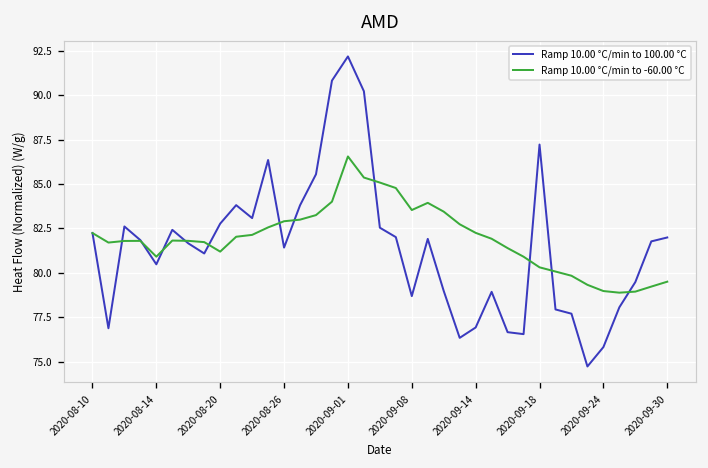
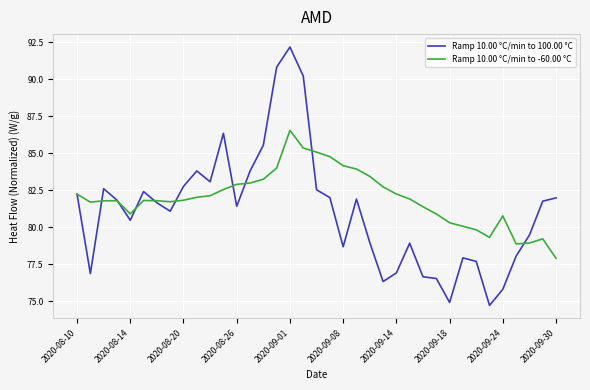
  {
    "Ramp 10.00 °C/min to 100.00 °C": {
      "2020-08-14": 80.5,
      "2020-08-20": 82.8,
      "2020-08-26": 81.4,
      "2020-09-01": 92.2,
      "2020-09-08": 78.7,
      "2020-09-14": 76.9,
-     "2020-09-18": 87.2,
+     "2020-09-18": 74.9,
      "2020-09-24": 75.8,
      "2020-09-30": 82.0
    },
    "Ramp 10.00 °C/min to -60.00 °C": {
      "2020-08-14": 80.9,
-     "2020-08-20": 81.2,
+     "2020-08-20": 81.8,
      "2020-08-26": 82.9,
      "2020-09-01": 86.6,
-     "2020-09-08": 83.5,
+     "2020-09-08": 84.2,
      "2020-09-14": 82.3,
      "2020-09-18": 80.3,
-     "2020-09-24": 79.0,
-     "2020-09-30": 79.5
+     "2020-09-24": 80.8,
+     "2020-09-30": 77.9
    }
  }
